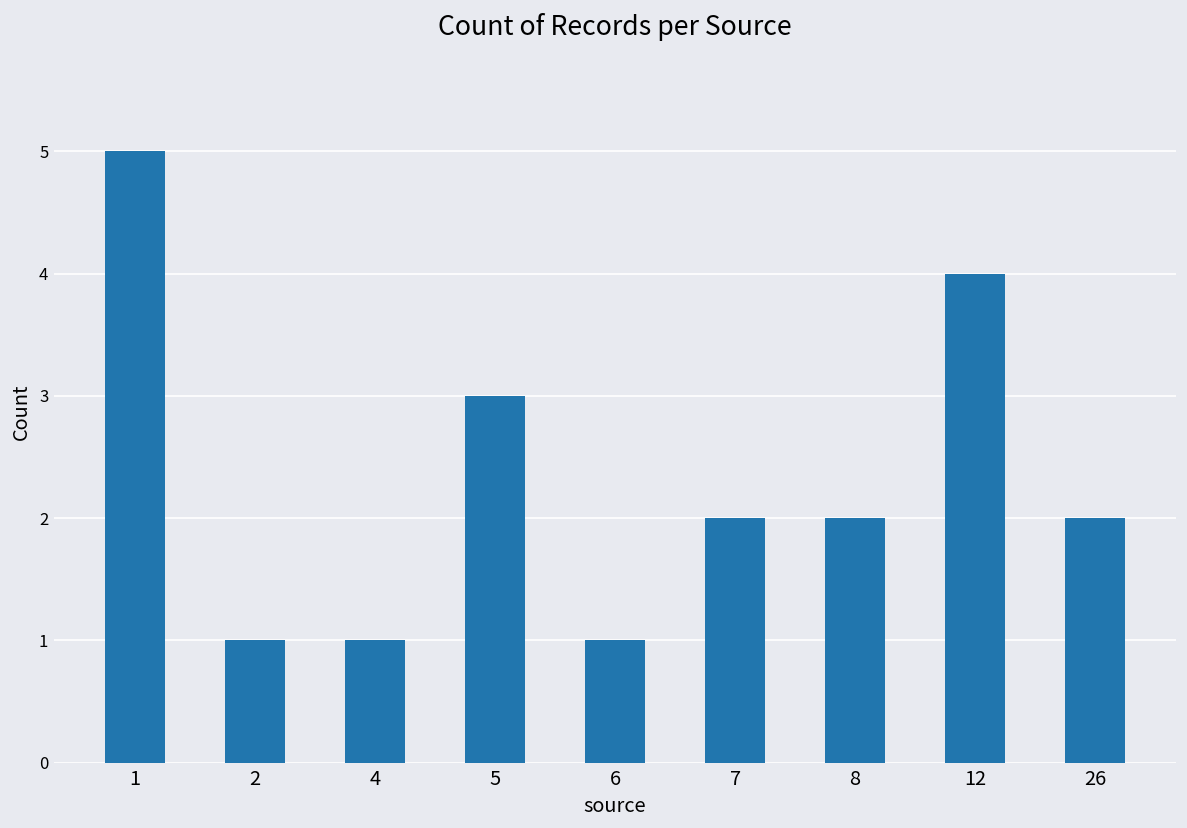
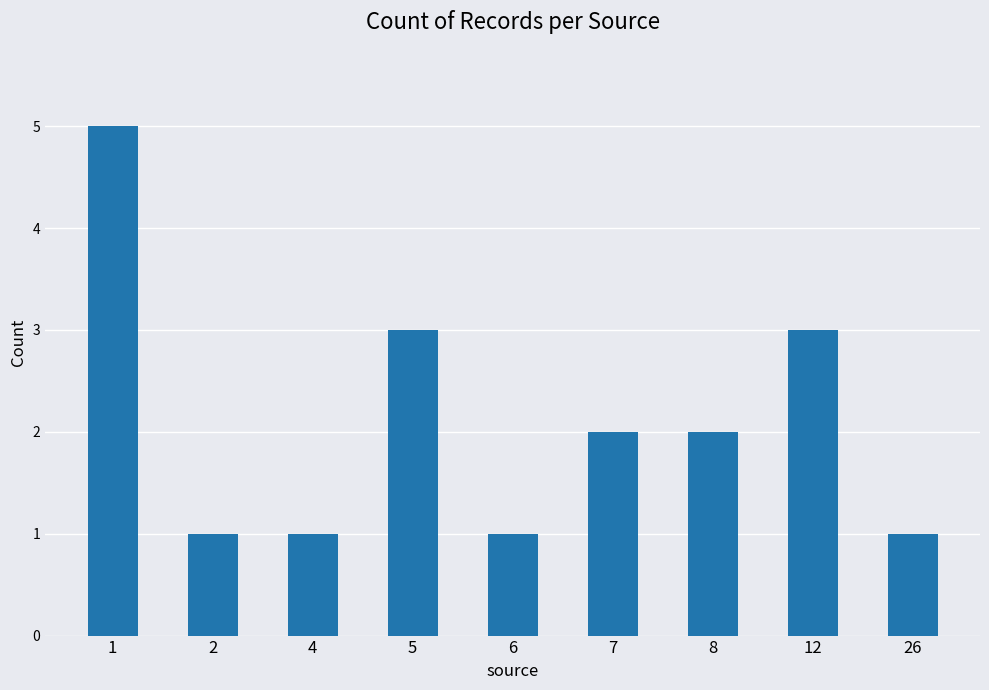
  {
    "1": 5,
    "2": 1,
    "4": 1,
    "5": 3,
    "6": 1,
    "7": 2,
    "8": 2,
-   "12": 4,
-   "26": 2
+   "12": 3,
+   "26": 1
  }
